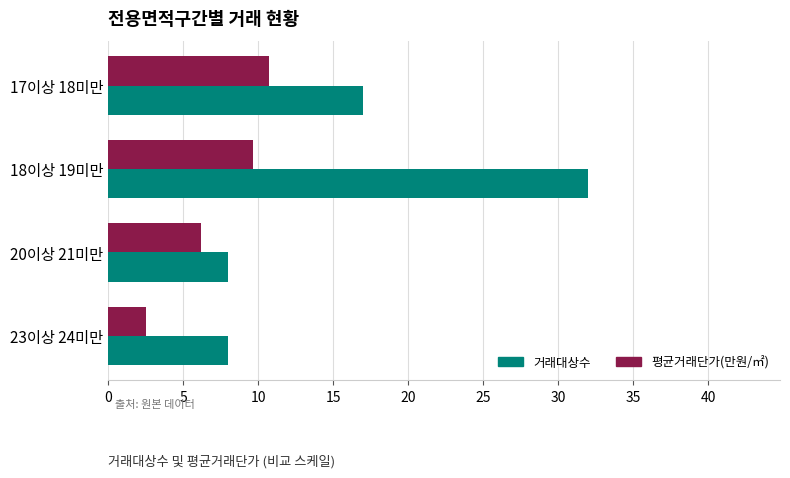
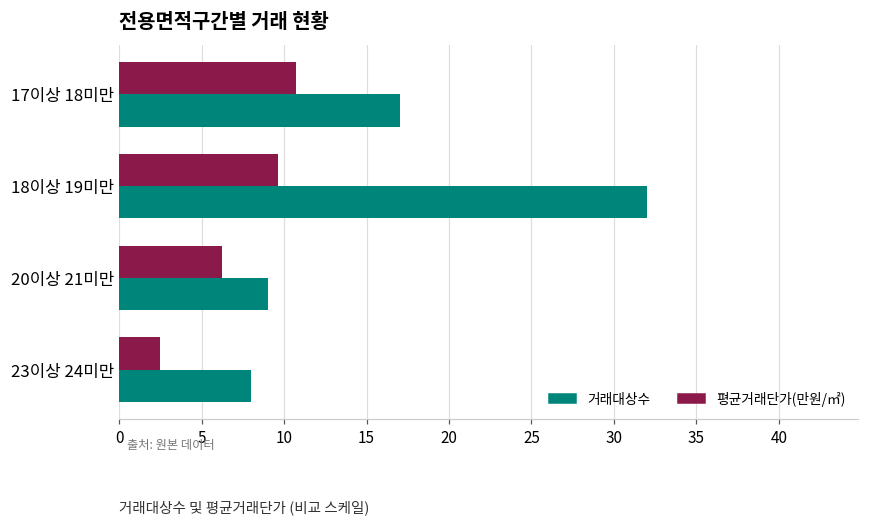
  {
    "거래대상수": {
      "17이상 18미만": 17,
      "18이상 19미만": 32,
-     "20이상 21미만": 8,
+     "20이상 21미만": 9,
      "23이상 24미만": 8
    }
  }
